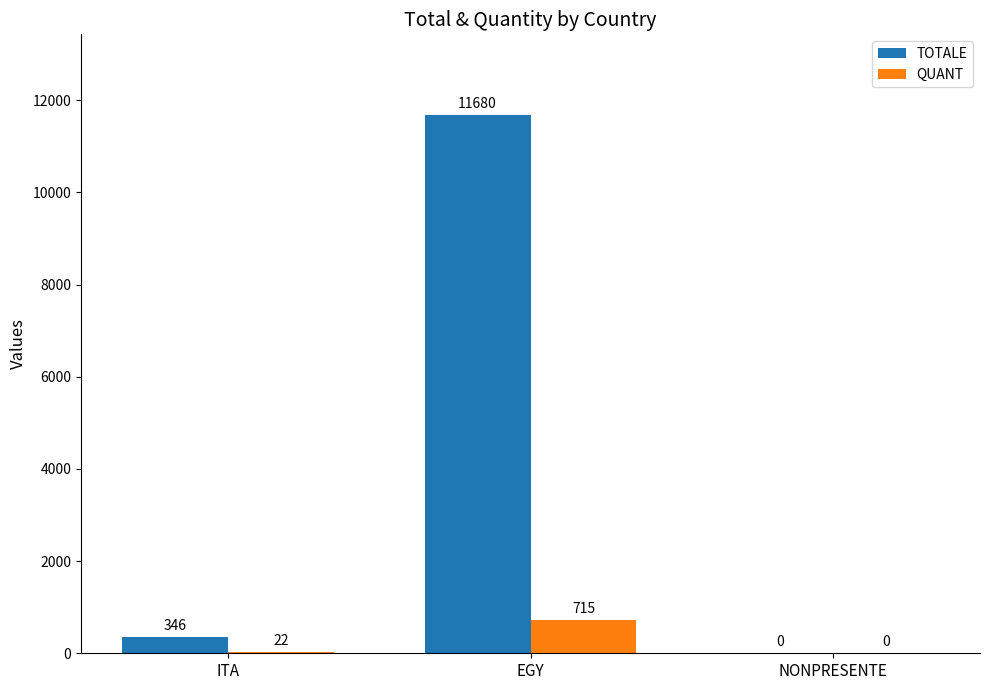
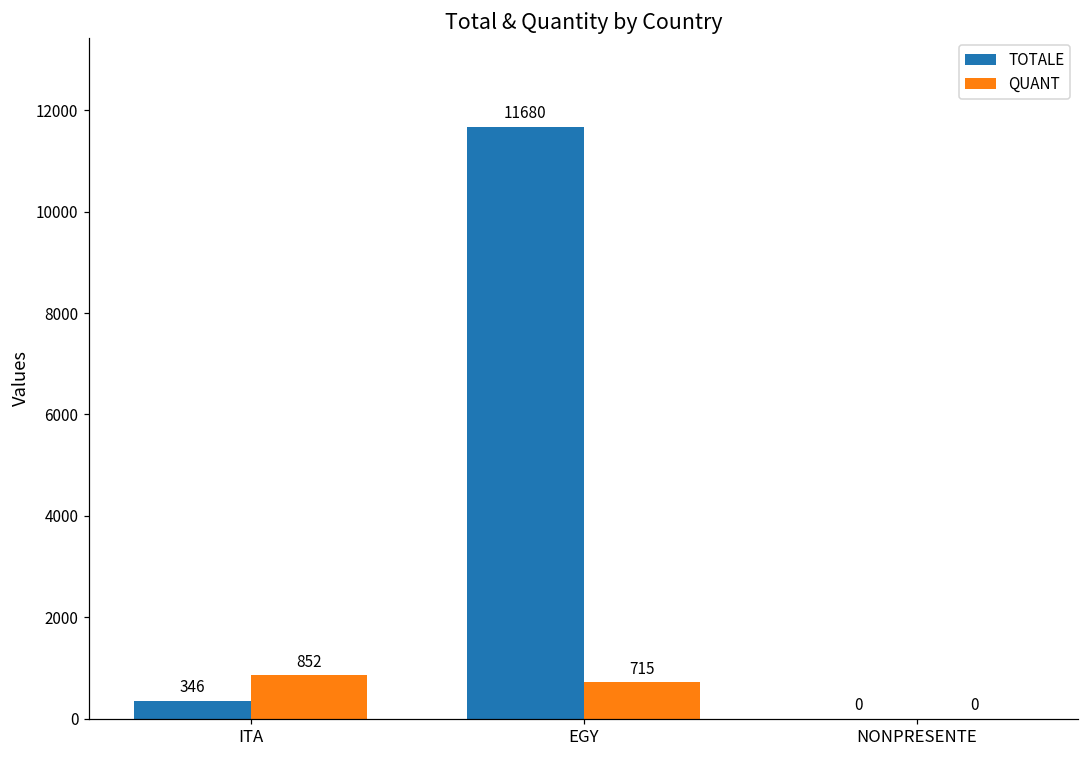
  {
    "TOTALE": {
      "ITA": 346,
      "EGY": 11680,
      "NONPRESENTE": 0
    },
    "QUANT": {
-     "ITA": 22,
+     "ITA": 852,
      "EGY": 715,
      "NONPRESENTE": 0
    }
  }
